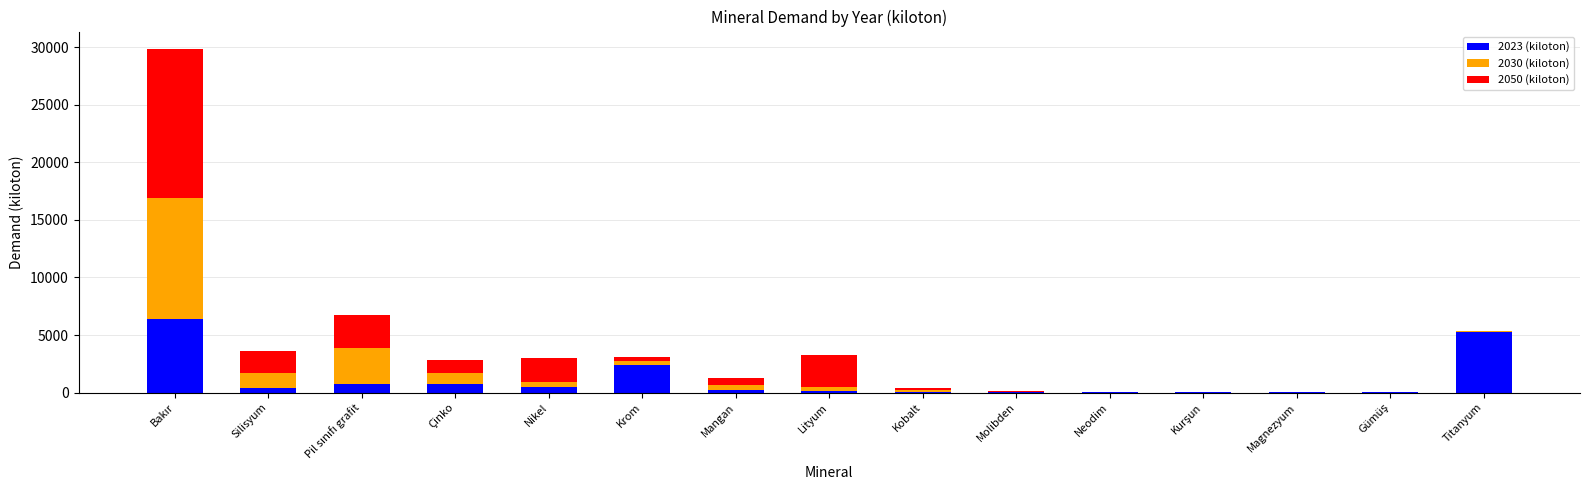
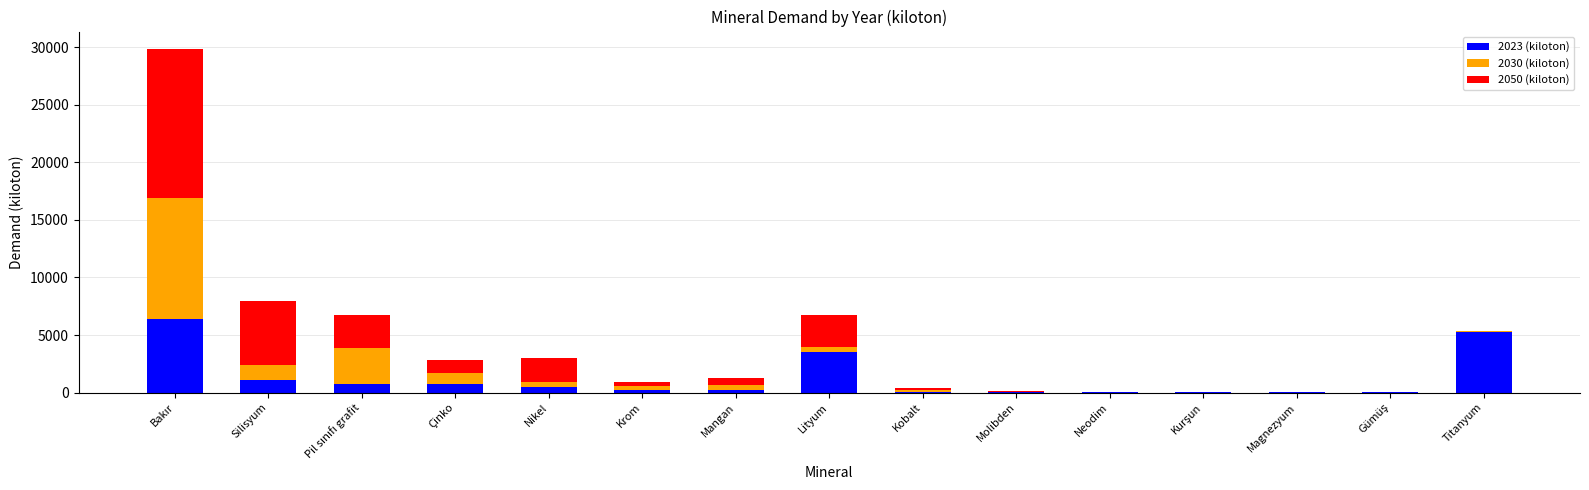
  {
    "2023 (kiloton)": {
      "Bakır": 6400,
-     "Silisyum": 400,
+     "Silisyum": 1100,
      "Pil sınıfı grafit": 800,
      "Çinko": 700,
      "Nikel": 500,
-     "Krom": 2400,
-     "Lityum": 100,
+     "Krom": 200,
+     "Lityum": 3600,
      "Titanyum": 5300
    },
    "2030 (kiloton)": {
      "Bakır": 10500,
      "Silisyum": 1300,
      "Pil sınıfı grafit": 3100,
      "Çinko": 1000,
      "Nikel": 400,
      "Krom": 400,
      "Mangan": 500,
      "Lityum": 400
    },
    "2050 (kiloton)": {
      "Bakır": 13000,
-     "Silisyum": 1900,
+     "Silisyum": 5500,
      "Pil sınıfı grafit": 2900,
      "Çinko": 1100,
      "Nikel": 2100,
      "Krom": 300,
      "Mangan": 600,
      "Lityum": 2800
    }
  }
